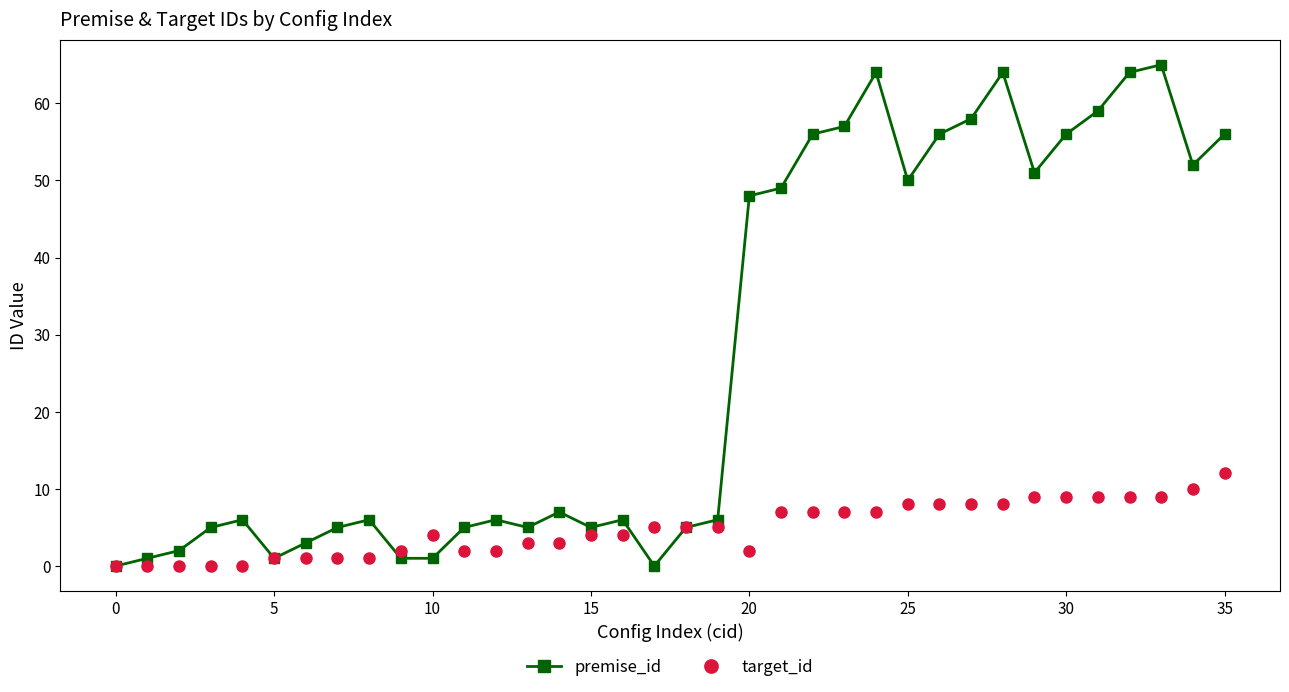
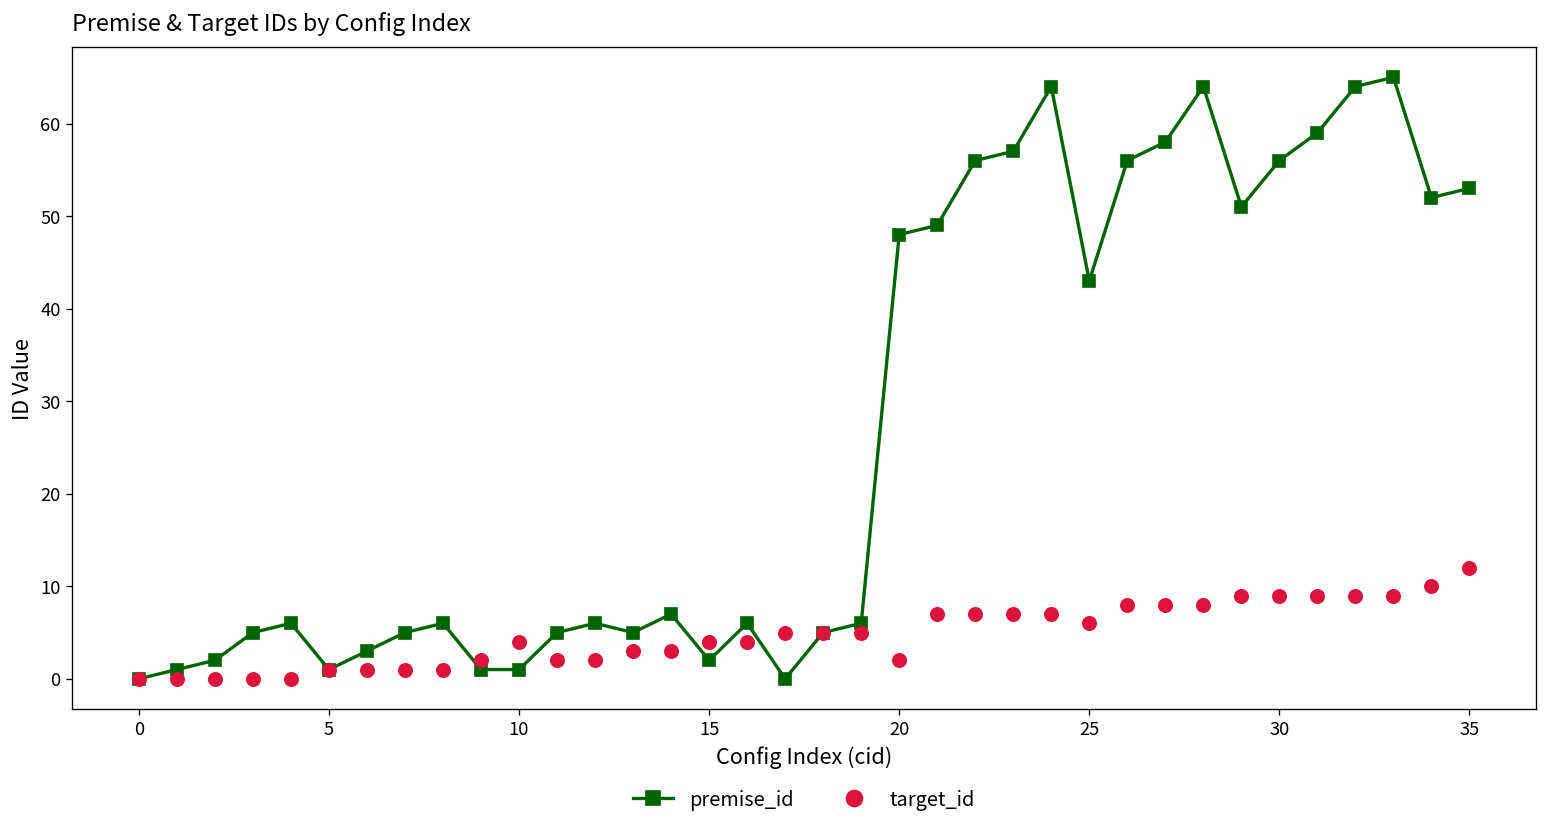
  {
    "premise_id": {
      "10": 1,
-     "15": 5,
+     "15": 2,
      "20": 48,
-     "25": 50,
+     "25": 43,
      "30": 56,
-     "35": 56
+     "35": 53
    },
    "target_id": {
      "10": 4,
      "15": 4,
      "20": 2,
-     "25": 8,
+     "25": 6,
      "30": 9,
      "35": 12
    }
  }
